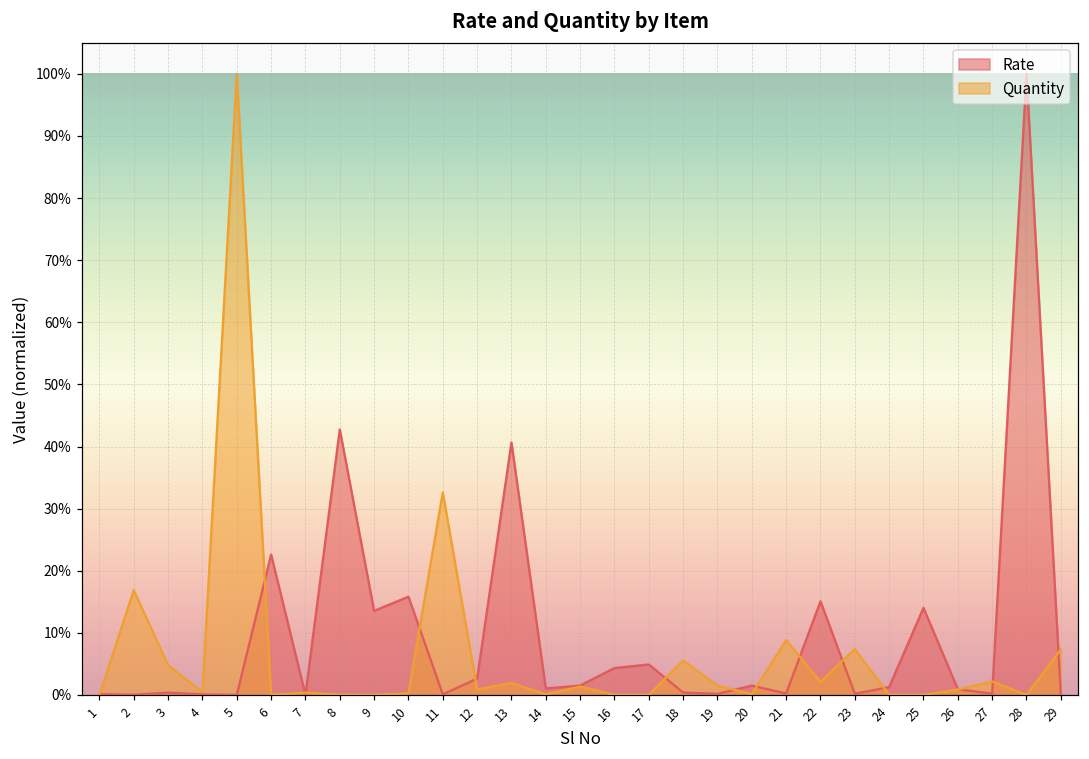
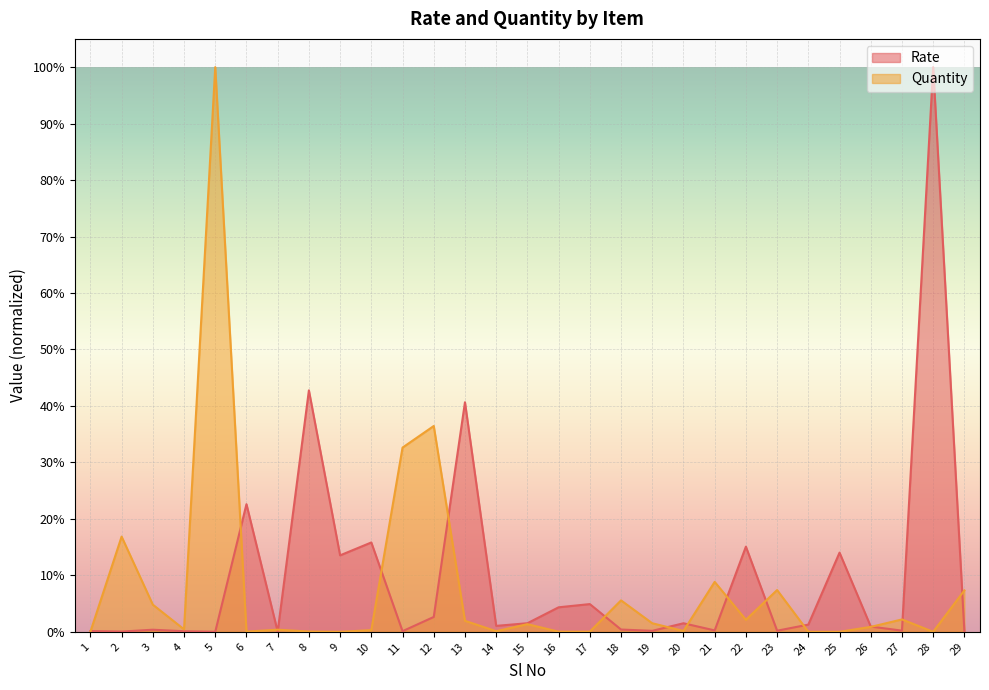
  {
    "Rate": {
      "2": "0%",
      "3": "0%",
      "5": "0%",
      "6": "23%",
      "8": "43%",
      "9": "14%",
      "10": "16%",
      "11": "0%",
      "12": "3%",
      "13": "41%",
      "14": "1%",
      "16": "4%",
      "17": "5%",
      "18": "0%",
      "19": "0%",
      "20": "2%",
      "21": "0%",
      "22": "15%",
      "23": "0%",
      "24": "1%",
      "25": "14%",
      "27": "0%",
      "29": "0%"
    },
    "Quantity": {
      "2": "17%",
      "3": "5%",
      "5": "100%",
      "6": "0%",
      "8": "0%",
      "9": "0%",
      "10": "0%",
      "11": "33%",
-     "12": "1%",
+     "12": "36%",
      "13": "2%",
      "14": "0%",
      "16": "0%",
      "17": "0%",
      "18": "6%",
      "19": "2%",
      "20": "0%",
      "21": "9%",
      "22": "2%",
      "23": "7%",
      "24": "0%",
      "25": "0%",
      "27": "2%",
      "28": "0%",
      "29": "7%"
    }
  }
